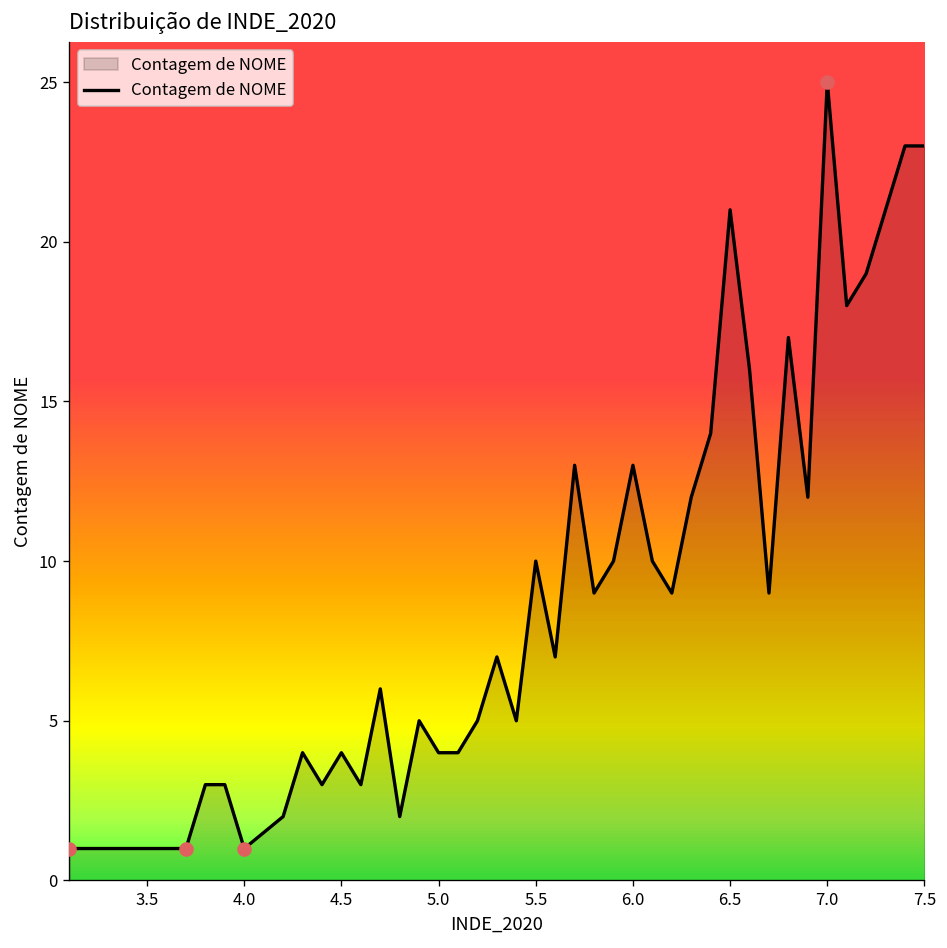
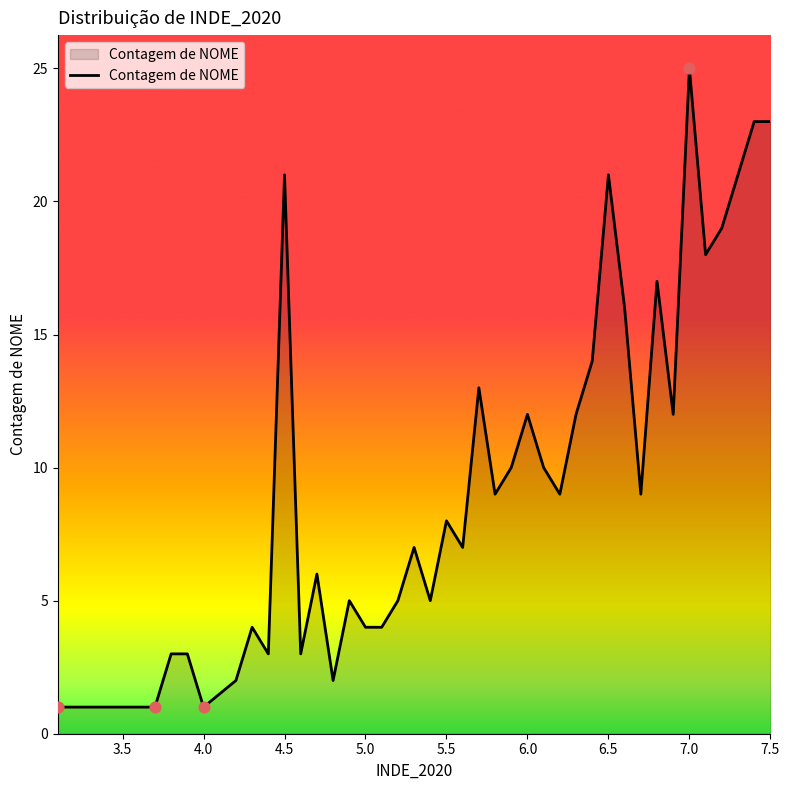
  {
    "Contagem de NOME": {
-     "4.5": 4,
+     "4.5": 21,
      "5.0": 4,
-     "5.5": 10,
-     "6.0": 13,
+     "5.5": 8,
+     "6.0": 12,
      "6.5": 21,
      "7.5": 23
    }
  }
